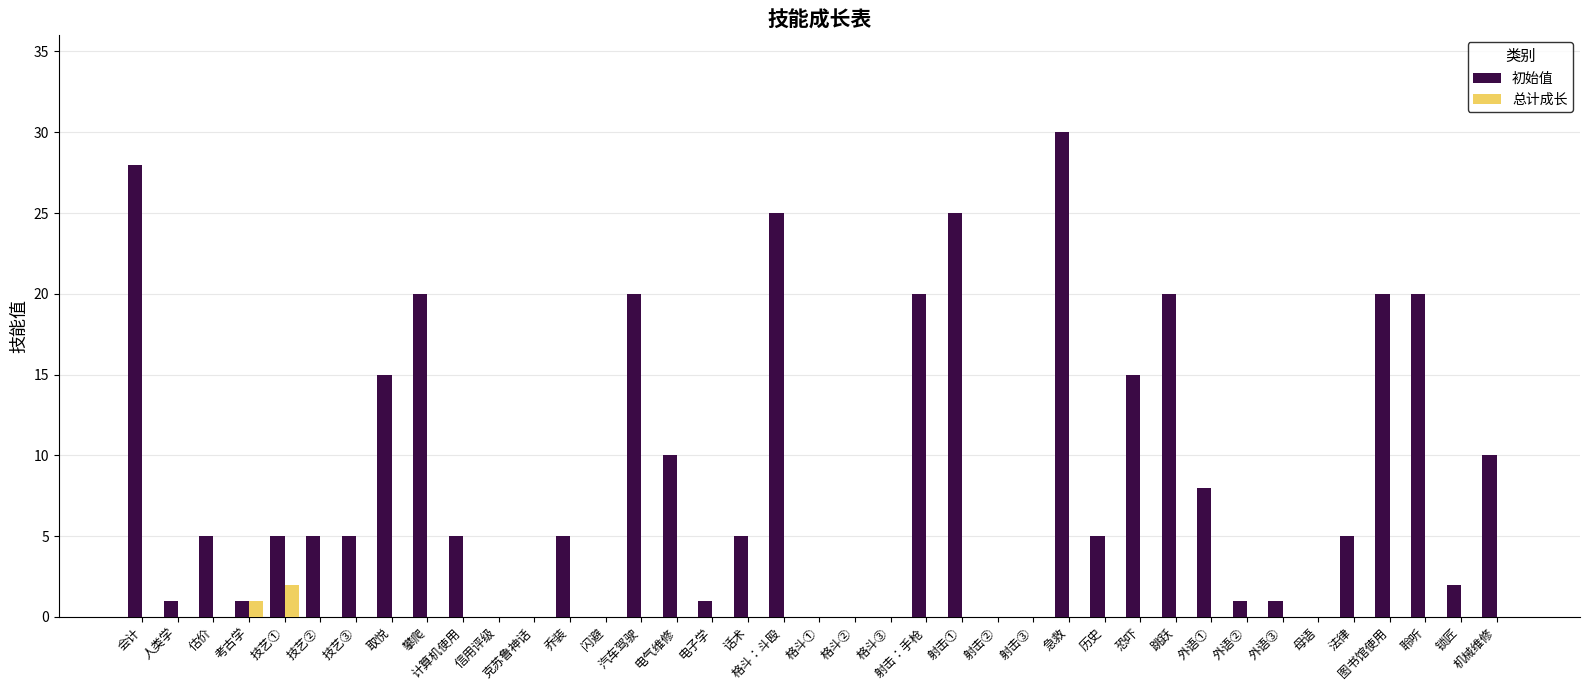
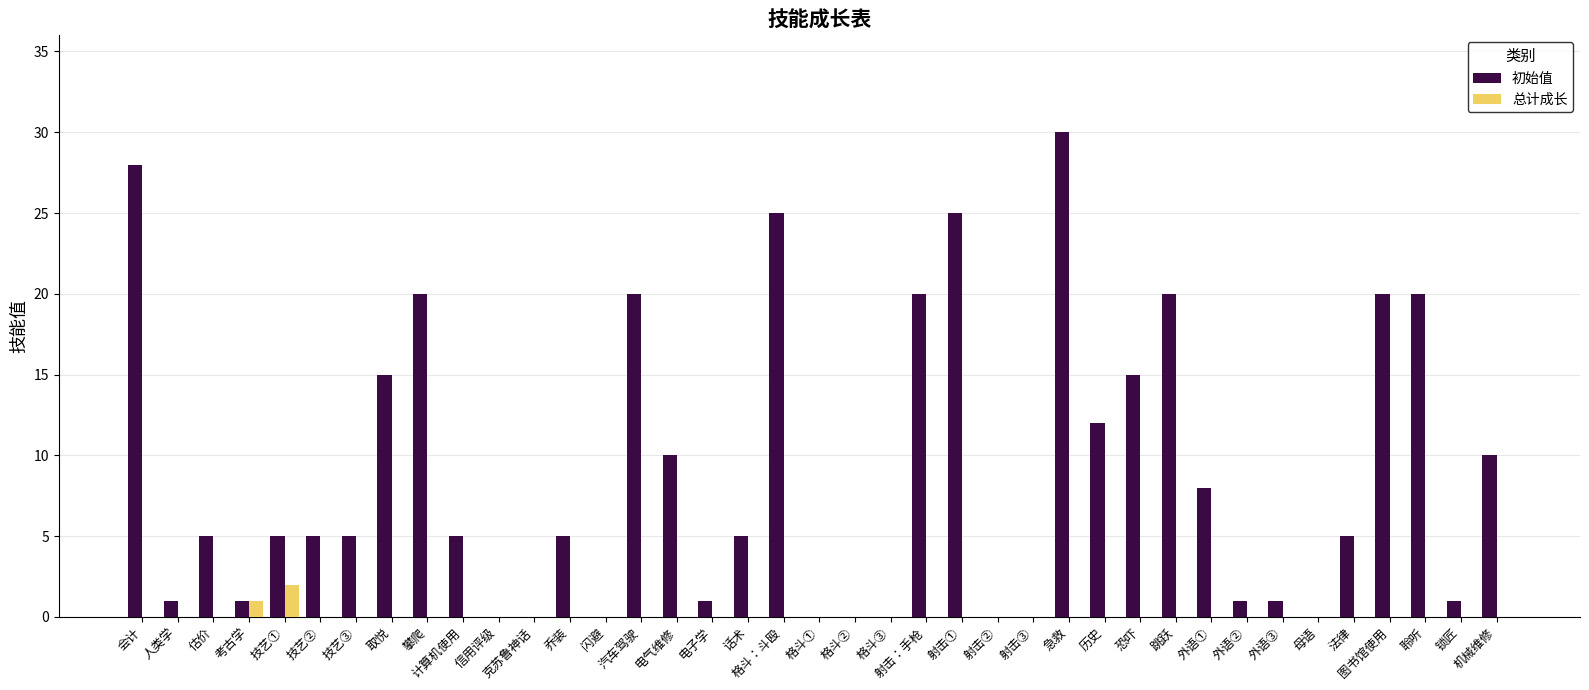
  {
    "初始值": {
      "会计": 28,
      "人类学": 1,
      "估价": 5,
      "考古学": 1,
      "技艺①": 5,
      "技艺②": 5,
      "技艺③": 5,
      "取悦": 15,
      "攀爬": 20,
      "计算机使用": 5,
      "信用评级": 0,
      "克苏鲁神话": 0,
      "乔装": 5,
      "闪避": 0,
      "汽车驾驶": 20,
      "电气维修": 10,
      "电子学": 1,
      "话术": 5,
      "格斗：斗殴": 25,
      "格斗①": 0,
      "格斗②": 0,
      "格斗③": 0,
      "射击：手枪": 20,
      "射击①": 25,
      "射击②": 0,
      "射击③": 0,
      "急救": 30,
-     "历史": 5,
+     "历史": 12,
      "恐吓": 15,
      "跳跃": 20,
      "外语①": 8,
      "外语②": 1,
      "外语③": 1,
      "母语": 0,
      "法律": 5,
      "图书馆使用": 20,
      "聆听": 20,
-     "锁匠": 2,
+     "锁匠": 1,
      "机械维修": 10
    },
    "总计成长": {
      "会计": 0,
      "人类学": 0,
      "估价": 0,
      "考古学": 1,
      "技艺①": 2,
      "技艺②": 0,
      "技艺③": 0,
      "取悦": 0,
      "攀爬": 0,
      "计算机使用": 0,
      "信用评级": 0,
      "克苏鲁神话": 0,
      "乔装": 0,
      "闪避": 0,
      "汽车驾驶": 0,
      "电气维修": 0,
      "电子学": 0,
      "话术": 0,
      "格斗：斗殴": 0,
      "格斗①": 0,
      "格斗②": 0,
      "格斗③": 0,
      "射击：手枪": 0,
      "射击①": 0,
      "射击②": 0,
      "射击③": 0,
      "急救": 0,
      "历史": 0,
      "恐吓": 0,
      "跳跃": 0,
      "外语①": 0,
      "外语②": 0,
      "外语③": 0,
      "母语": 0,
      "法律": 0,
      "图书馆使用": 0,
      "聆听": 0,
      "锁匠": 0,
      "机械维修": 0
    }
  }
